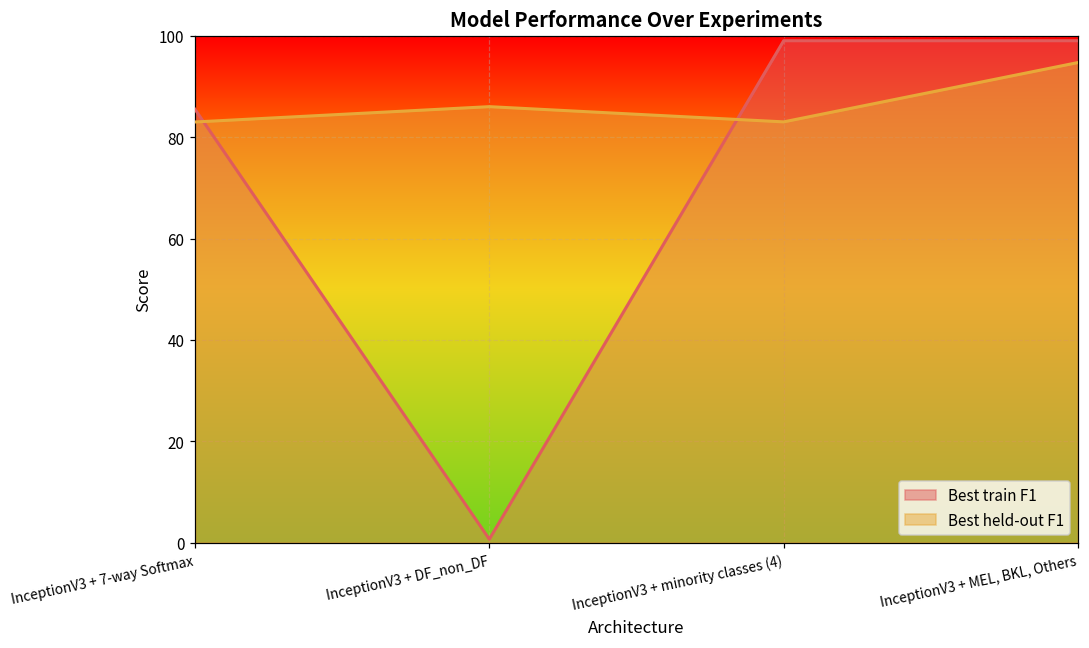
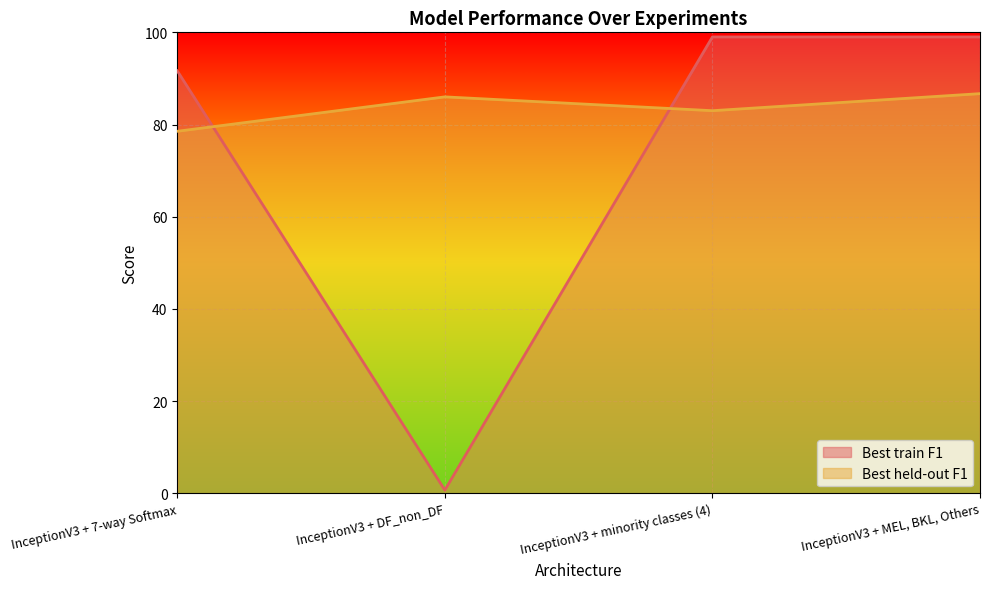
  {
    "Best train F1": {
-     "InceptionV3 + 7-way Softmax": 85,
+     "InceptionV3 + 7-way Softmax": 92,
      "InceptionV3 + DF_non_DF": 1,
      "InceptionV3 + minority classes (4)": 99,
      "InceptionV3 + MEL, BKL, Others": 99
    },
    "Best held-out F1": {
-     "InceptionV3 + 7-way Softmax": 83,
+     "InceptionV3 + 7-way Softmax": 79,
      "InceptionV3 + DF_non_DF": 86,
      "InceptionV3 + minority classes (4)": 83,
-     "InceptionV3 + MEL, BKL, Others": 95
+     "InceptionV3 + MEL, BKL, Others": 87
    }
  }
